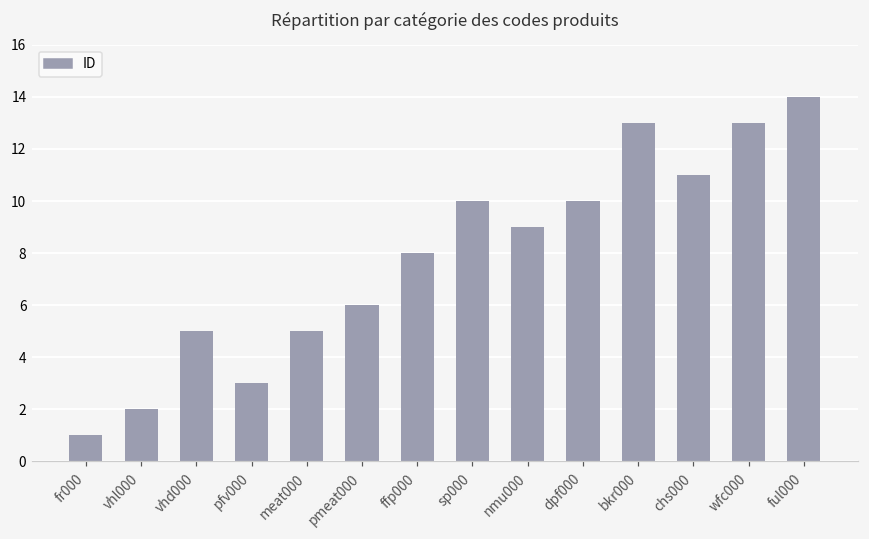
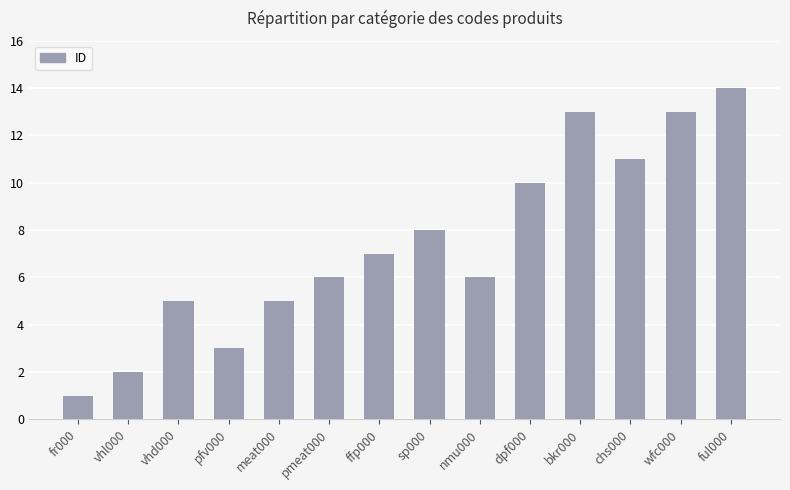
  {
    "fr000": 1,
    "vhl000": 2,
    "vhd000": 5,
    "pfv000": 3,
    "meat000": 5,
    "pmeat000": 6,
-   "ffp000": 8,
-   "sp000": 10,
-   "nmu000": 9,
+   "ffp000": 7,
+   "sp000": 8,
+   "nmu000": 6,
    "dpf000": 10,
    "bkr000": 13,
    "chs000": 11,
    "wfc000": 13,
    "ful000": 14
  }
